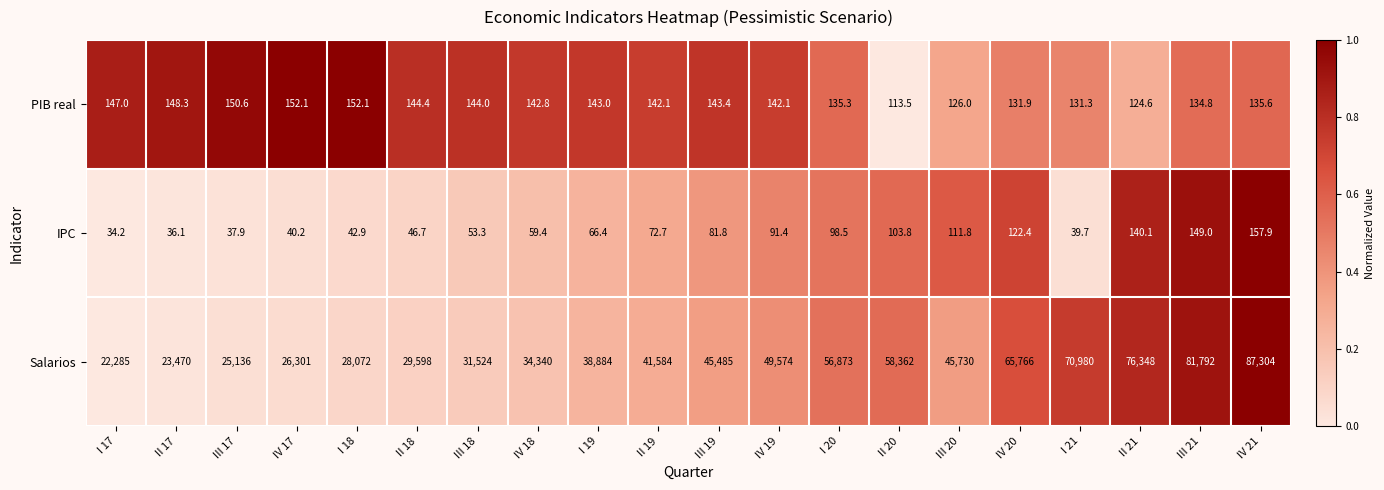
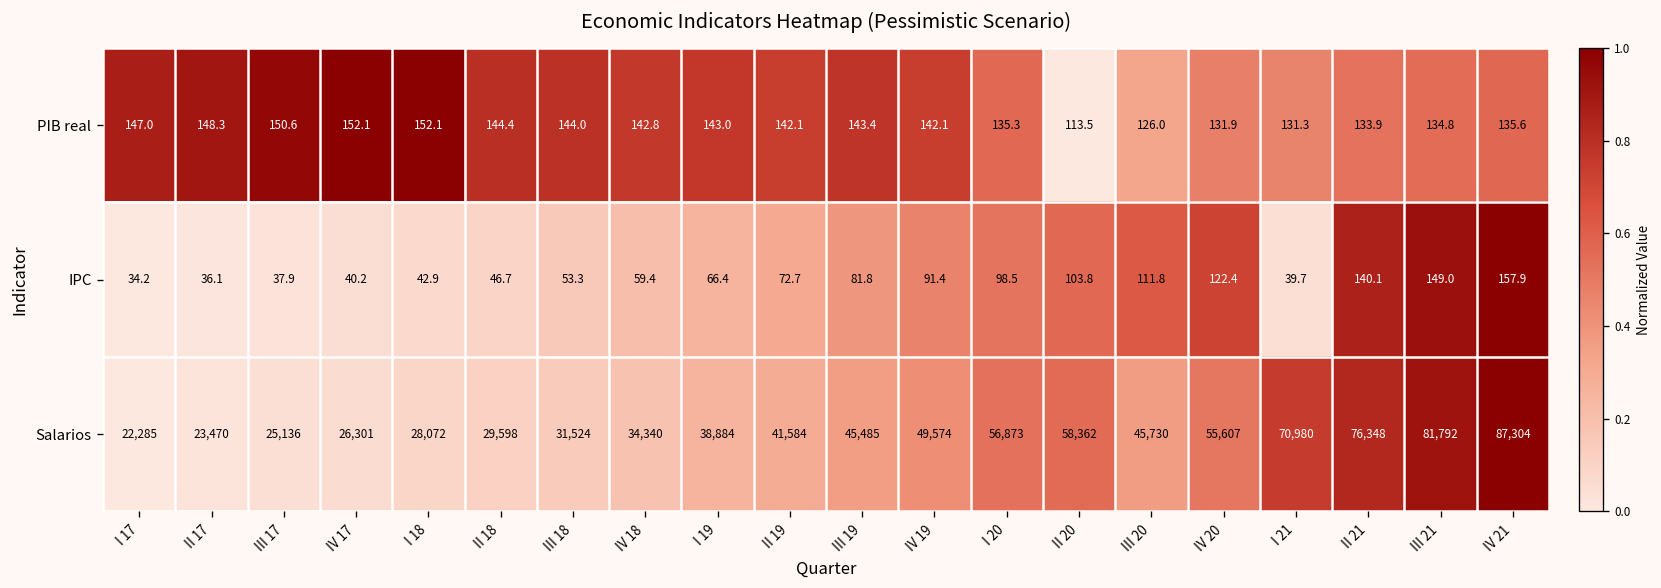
  {
    "PIB real": {
      "I 17": "147.0",
      "II 17": "148.3",
      "III 17": "150.6",
      "IV 17": "152.1",
      "I 18": "152.1",
      "II 18": "144.4",
      "III 18": "144.0",
      "IV 18": "142.8",
      "I 19": "143.0",
      "II 19": "142.1",
      "III 19": "143.4",
      "IV 19": "142.1",
      "I 20": "135.3",
      "II 20": "113.5",
      "III 20": "126.0",
      "IV 20": "131.9",
      "I 21": "131.3",
-     "II 21": "124.6",
+     "II 21": "133.9",
      "III 21": "134.8",
      "IV 21": "135.6"
    },
    "IPC": {
      "I 17": "34.2",
      "II 17": "36.1",
      "III 17": "37.9",
      "IV 17": "40.2",
      "I 18": "42.9",
      "II 18": "46.7",
      "III 18": "53.3",
      "IV 18": "59.4",
      "I 19": "66.4",
      "II 19": "72.7",
      "III 19": "81.8",
      "IV 19": "91.4",
      "I 20": "98.5",
      "II 20": "103.8",
      "III 20": "111.8",
      "IV 20": "122.4",
      "I 21": "39.7",
      "II 21": "140.1",
      "III 21": "149.0",
      "IV 21": "157.9"
    },
    "Salarios": {
      "I 17": "22,285",
      "II 17": "23,470",
      "III 17": "25,136",
      "IV 17": "26,301",
      "I 18": "28,072",
      "II 18": "29,598",
      "III 18": "31,524",
      "IV 18": "34,340",
      "I 19": "38,884",
      "II 19": "41,584",
      "III 19": "45,485",
      "IV 19": "49,574",
      "I 20": "56,873",
      "II 20": "58,362",
      "III 20": "45,730",
-     "IV 20": "65,766",
+     "IV 20": "55,607",
      "I 21": "70,980",
      "II 21": "76,348",
      "III 21": "81,792",
      "IV 21": "87,304"
    }
  }
